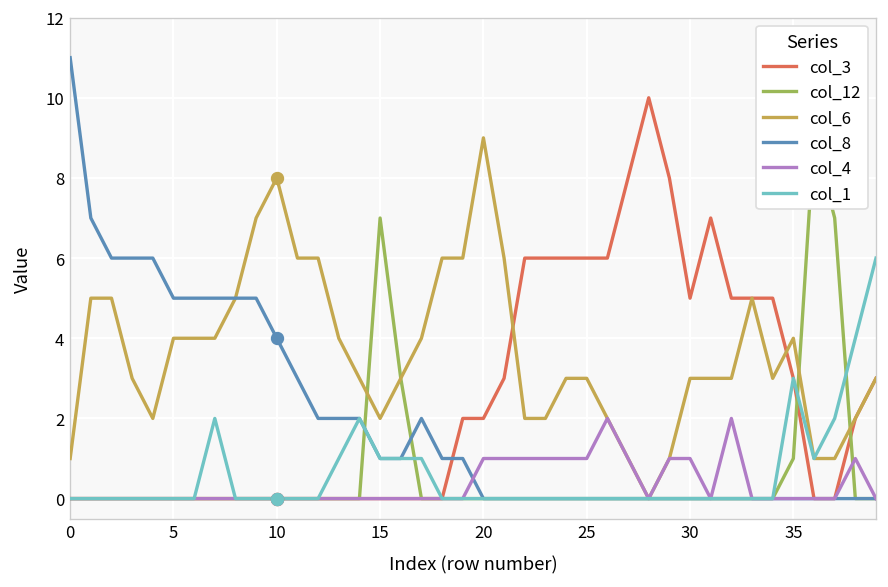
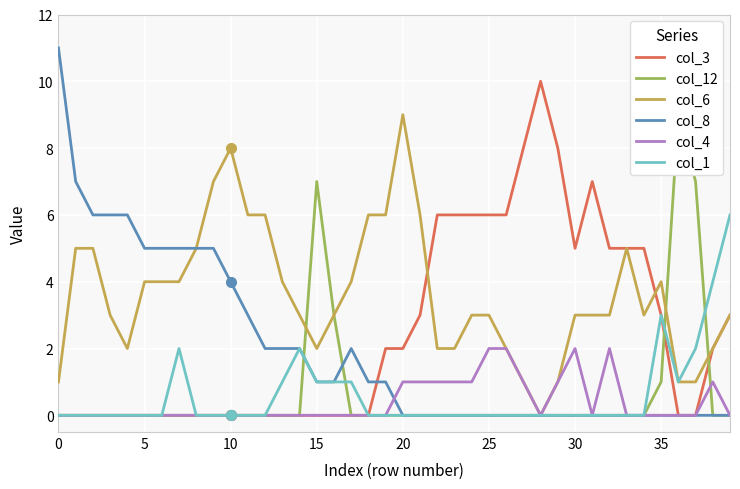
  {
    "col_4": {
      "20": 1,
-     "25": 1,
-     "30": 1
+     "25": 2,
+     "30": 2
    }
  }
